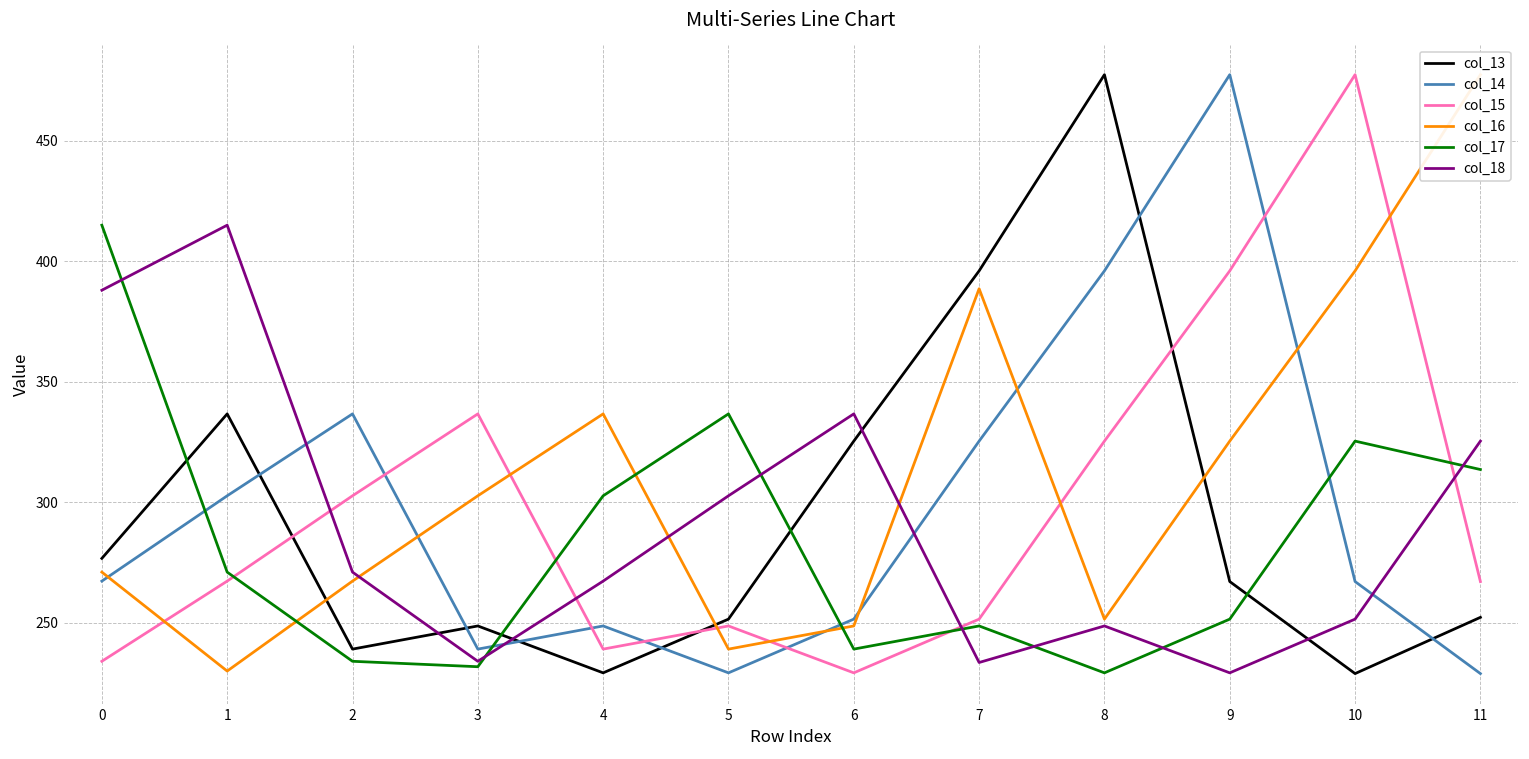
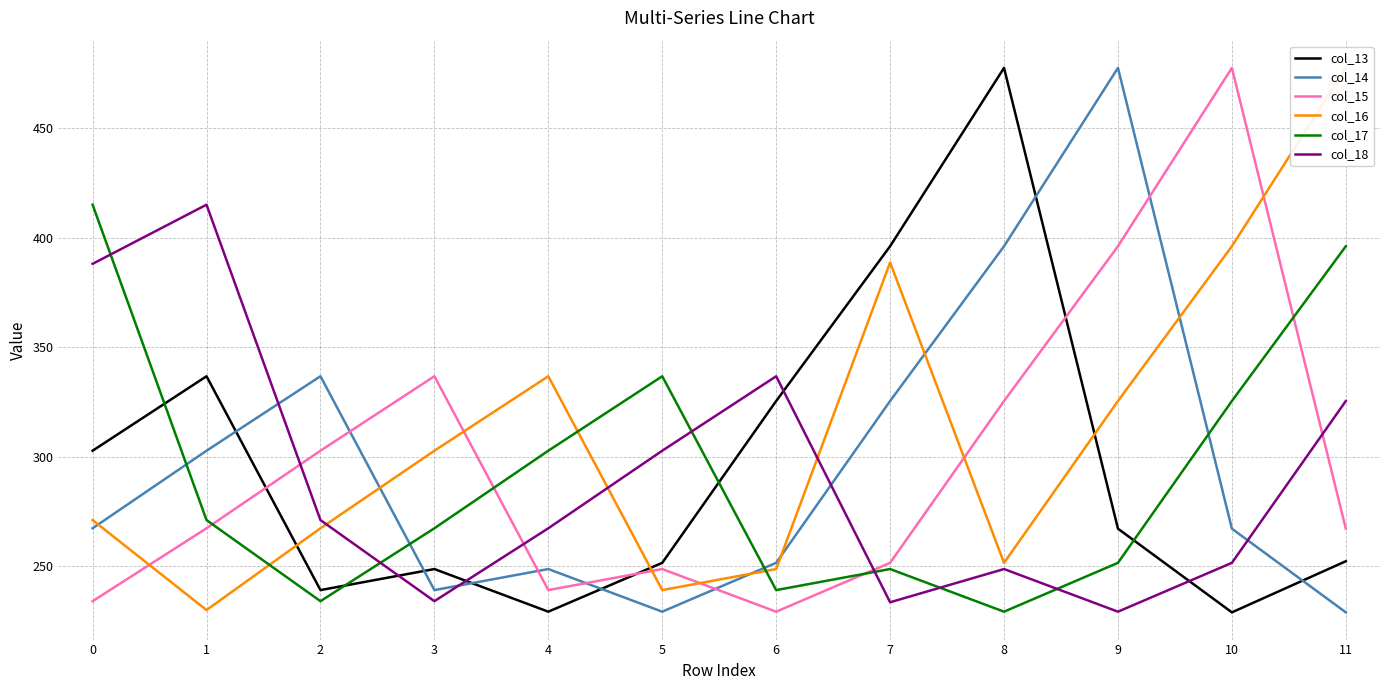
  {
    "col_13": {
-     "0": 277,
+     "0": 303,
      "1": 337,
      "2": 239,
      "3": 249,
      "4": 229,
      "5": 251,
      "6": 325,
      "7": 396,
      "8": 477,
      "9": 267,
      "10": 229,
      "11": 252
    },
    "col_14": {
      "0": 267,
      "1": 303,
      "2": 337,
      "3": 239,
      "4": 249,
      "5": 229,
      "6": 251,
      "7": 325,
      "8": 396,
      "9": 477,
      "10": 267,
      "11": 229
    },
    "col_15": {
      "0": 234,
      "1": 267,
      "2": 303,
      "3": 337,
      "4": 239,
      "5": 249,
      "6": 229,
      "7": 251,
      "8": 325,
      "9": 396,
      "10": 477,
      "11": 267
    },
    "col_16": {
      "0": 271,
      "1": 230,
      "2": 267,
      "3": 303,
      "4": 337,
      "5": 239,
      "6": 249,
      "7": 389,
      "8": 251,
      "9": 325,
      "10": 396
    },
    "col_17": {
      "0": 415,
      "1": 271,
      "2": 234,
-     "3": 232,
+     "3": 267,
      "4": 303,
      "5": 337,
      "6": 239,
      "7": 249,
      "8": 229,
      "9": 251,
      "10": 325,
-     "11": 314
+     "11": 396
    },
    "col_18": {
      "0": 388,
      "1": 415,
      "2": 271,
      "3": 234,
      "4": 267,
      "5": 303,
      "6": 337,
      "7": 233,
      "8": 249,
      "9": 229,
      "10": 251,
      "11": 325
    }
  }
